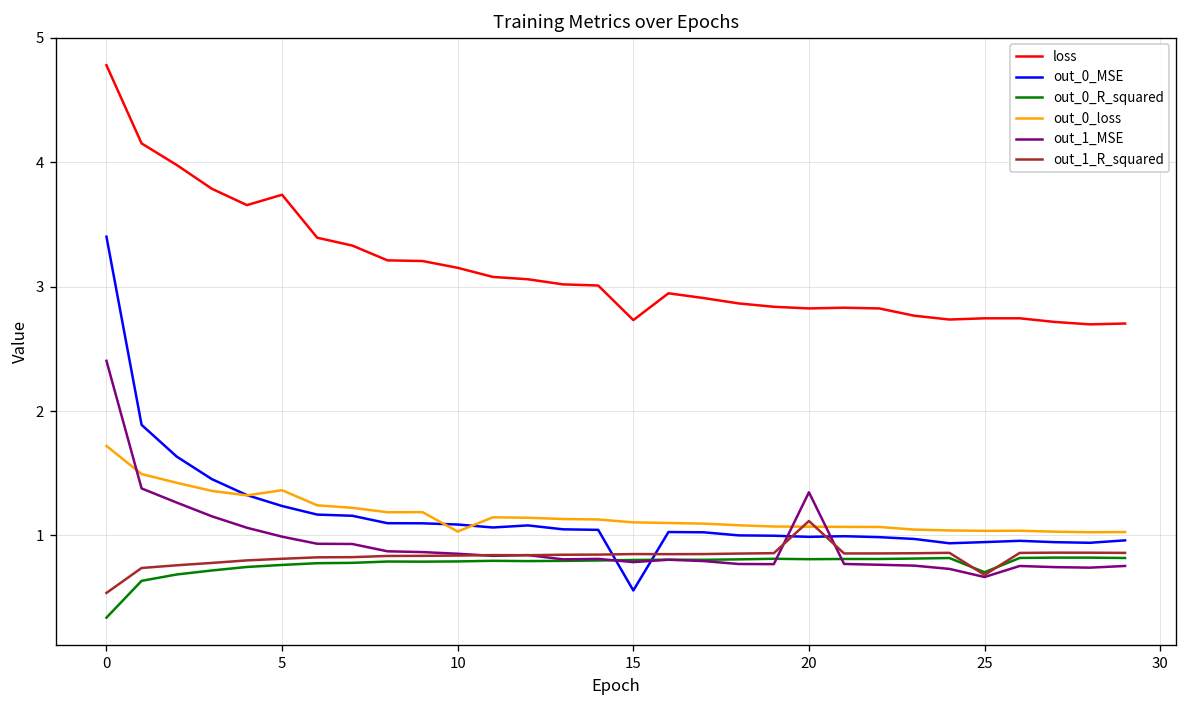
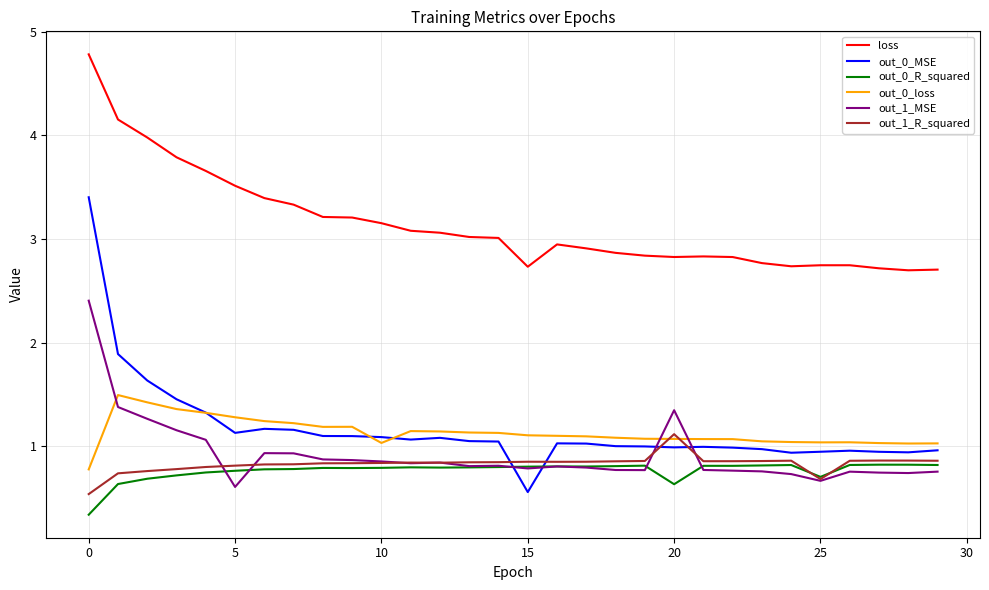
  {
    "loss": {
      "0": 4.78,
-     "5": 3.74,
+     "5": 3.51,
      "10": 3.15,
      "15": 2.73,
      "20": 2.82,
      "25": 2.75
    },
    "out_0_MSE": {
      "0": 3.40,
-     "5": 1.24,
+     "5": 1.13,
      "10": 1.09,
      "15": 0.56,
      "20": 0.99,
      "25": 0.95
    },
    "out_0_R_squared": {
      "0": 0.34,
      "5": 0.76,
      "10": 0.79,
-     "20": 0.81
+     "20": 0.63
    },
    "out_0_loss": {
-     "0": 1.72,
-     "5": 1.36,
+     "0": 0.78,
+     "5": 1.28,
      "10": 1.03,
      "15": 1.10,
      "20": 1.07,
      "25": 1.04
    },
    "out_1_MSE": {
      "0": 2.40,
-     "5": 0.99,
+     "5": 0.61,
      "20": 1.35
    },
    "out_1_R_squared": {
      "0": 0.54,
      "5": 0.81,
      "15": 0.85,
      "20": 1.12
    }
  }
